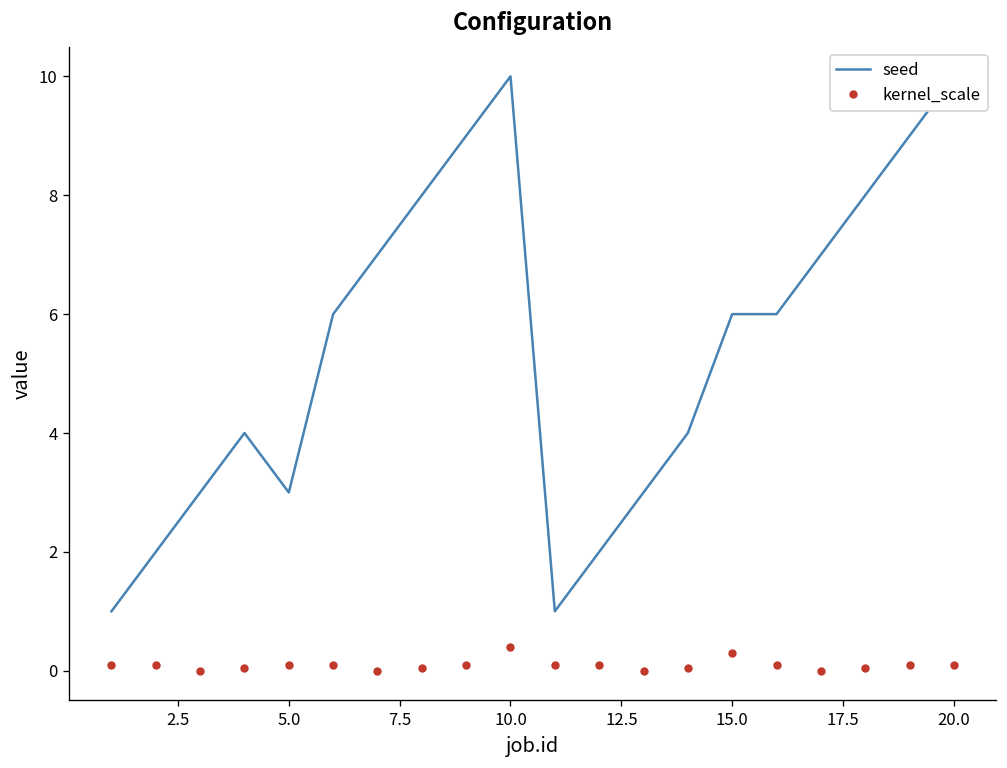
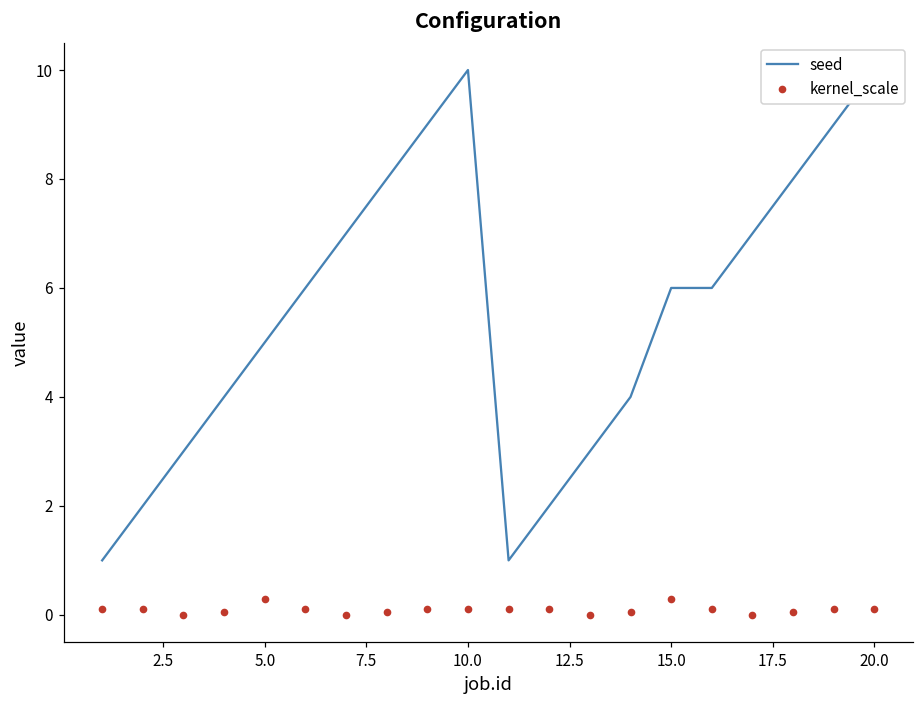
  {
    "seed": {
-     "5.0": 3,
+     "5.0": 5,
      "10.0": 10,
      "15.0": 6
    },
    "kernel_scale": {
-     "5.0": 0.1,
-     "10.0": 0.4,
+     "5.0": 0.3,
+     "10.0": 0.1,
      "15.0": 0.3,
      "20.0": 0.1
    }
  }
